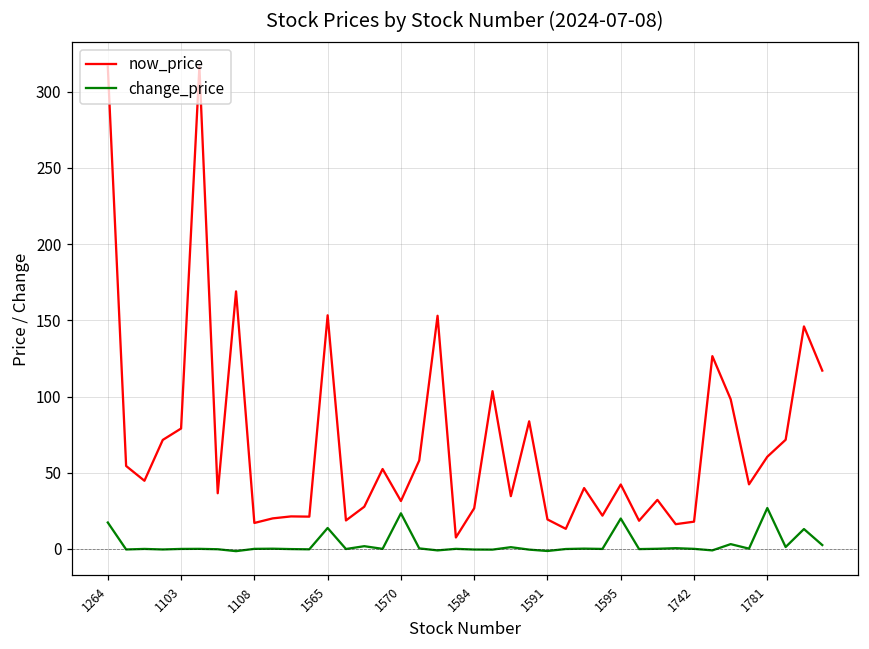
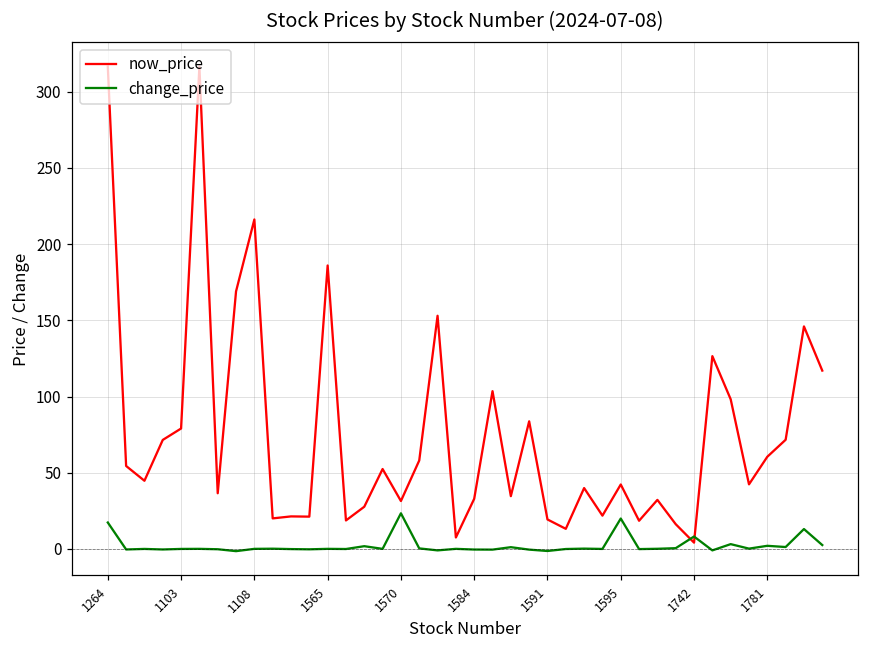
  {
    "now_price": {
      "1103": 79,
-     "1108": 17,
-     "1565": 153,
+     "1108": 216,
+     "1565": 186,
      "1570": 31,
-     "1584": 27,
+     "1584": 33,
      "1591": 19,
      "1595": 42,
-     "1742": 18,
+     "1742": 4,
      "1781": 60
    },
    "change_price": {
      "1264": 17,
      "1103": 0,
      "1108": 0,
-     "1565": 14,
+     "1565": 0,
      "1570": 23,
      "1584": 0,
      "1591": -1,
      "1595": 20,
-     "1742": 0,
-     "1781": 27
+     "1742": 8,
+     "1781": 2
    }
  }
